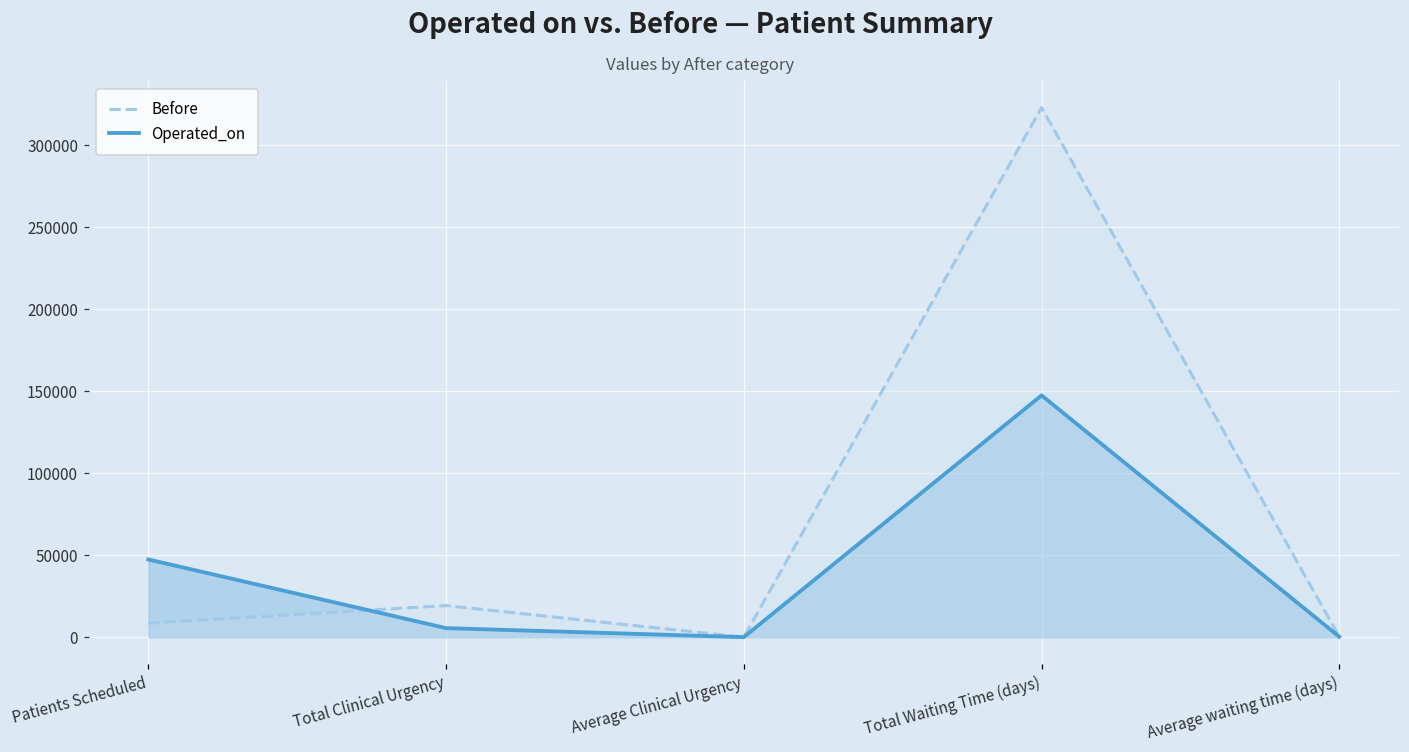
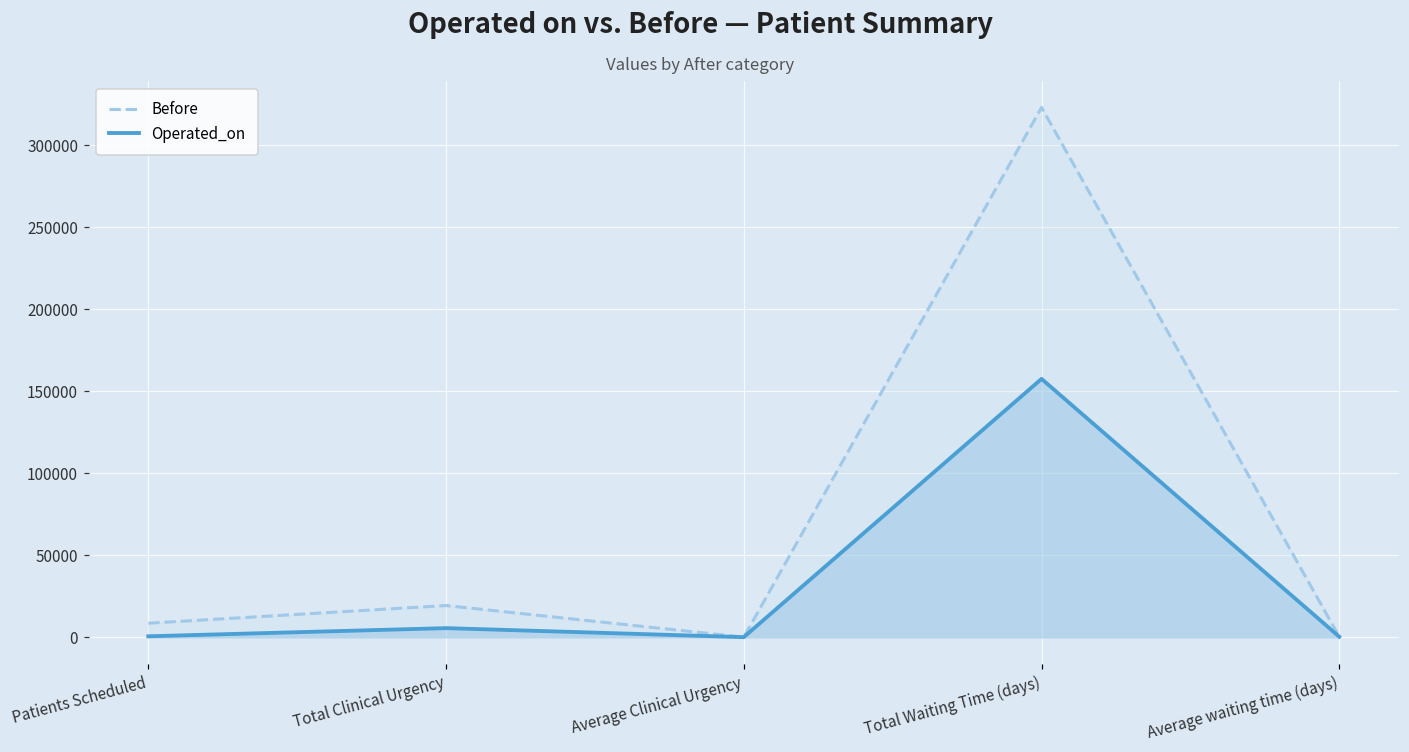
  {
    "Before": {
      "Patients Scheduled": 9000,
      "Total Clinical Urgency": 19000,
      "Total Waiting Time (days)": 323000
    },
    "Operated_on": {
-     "Patients Scheduled": 47000,
+     "Patients Scheduled": 1000,
      "Total Clinical Urgency": 6000,
-     "Total Waiting Time (days)": 147000
+     "Total Waiting Time (days)": 157000
    }
  }
